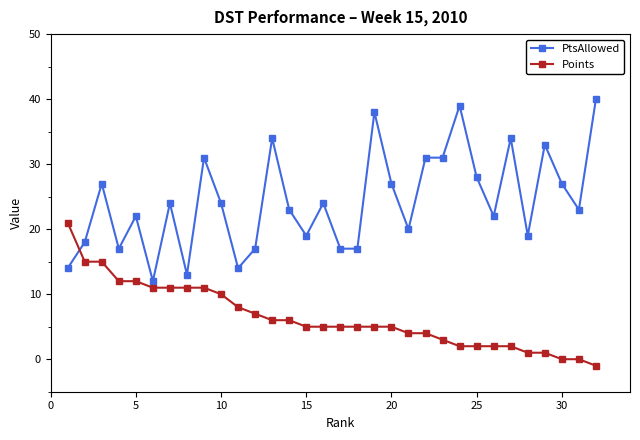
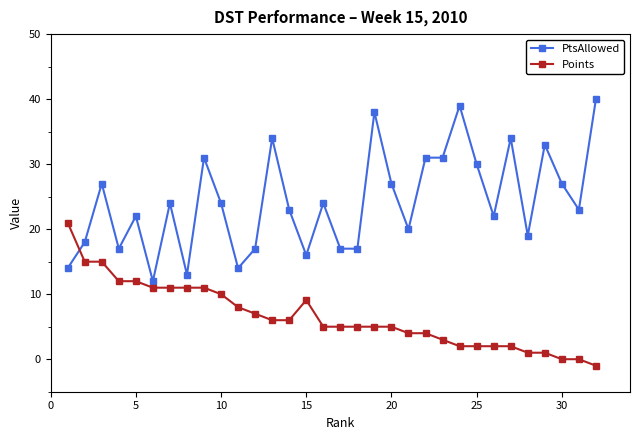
  {
    "PtsAllowed": {
      "5": 22,
      "10": 24,
-     "15": 19,
+     "15": 16,
      "20": 27,
-     "25": 28,
+     "25": 30,
      "30": 27
    },
    "Points": {
      "5": 12,
      "10": 10,
-     "15": 5,
+     "15": 9,
      "20": 5,
      "25": 2,
      "30": 0
    }
  }
